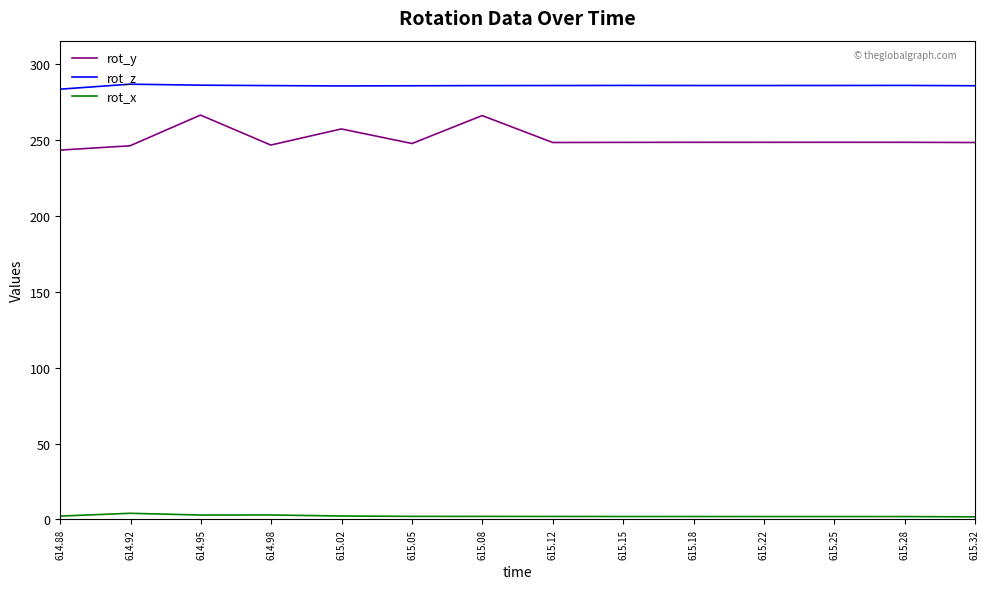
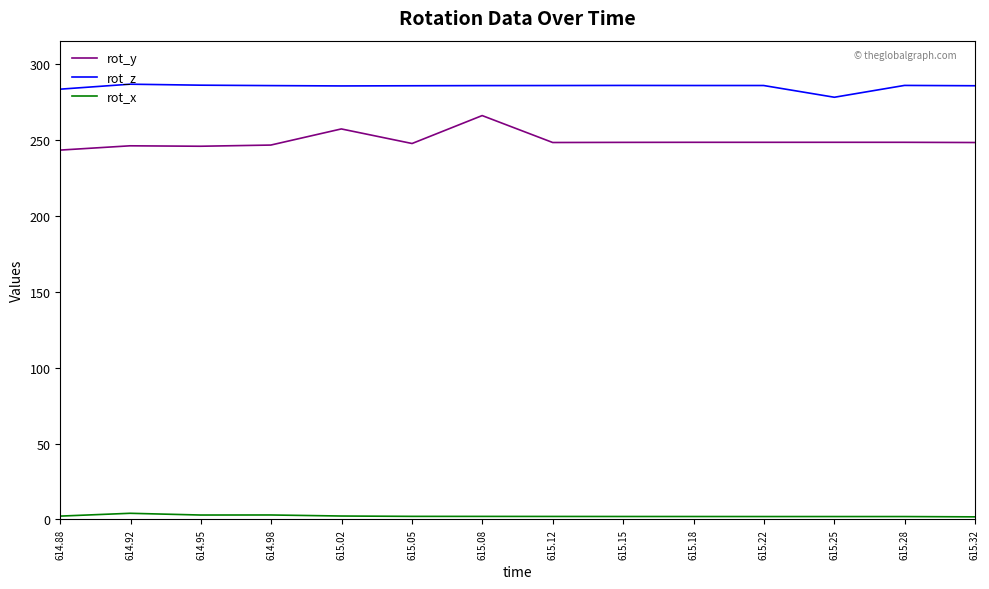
  {
    "rot_y": {
      "614.88": 243,
      "614.92": 246,
-     "614.95": 266,
+     "614.95": 246,
      "614.98": 246,
      "615.02": 257,
      "615.05": 247,
      "615.08": 266,
      "615.12": 248,
      "615.15": 248,
      "615.18": 248,
      "615.22": 248,
      "615.25": 248,
      "615.28": 248,
      "615.32": 248
    },
    "rot_z": {
      "614.88": 283,
      "614.92": 287,
      "614.95": 286,
      "614.98": 286,
      "615.02": 285,
      "615.05": 286,
      "615.08": 286,
      "615.12": 286,
      "615.15": 286,
      "615.18": 286,
      "615.22": 286,
-     "615.25": 286,
+     "615.25": 278,
      "615.28": 286,
      "615.32": 286
    },
    "rot_x": {
      "614.88": 2,
      "614.92": 4,
      "614.95": 3,
      "614.98": 3,
      "615.02": 2,
      "615.05": 2,
      "615.08": 2,
      "615.12": 2,
      "615.15": 2,
      "615.18": 2,
      "615.22": 2,
      "615.25": 2,
      "615.28": 2,
      "615.32": 2
    }
  }
